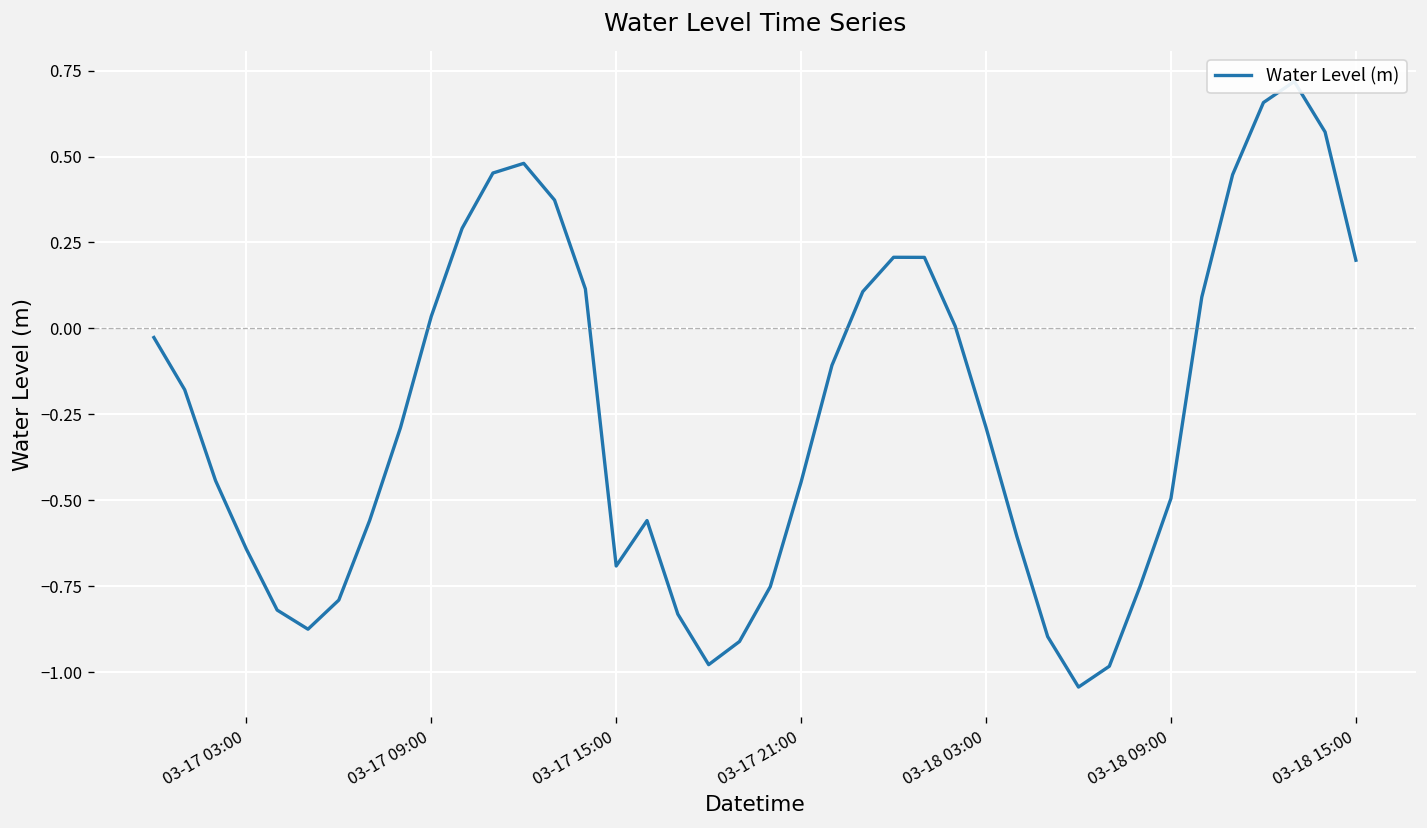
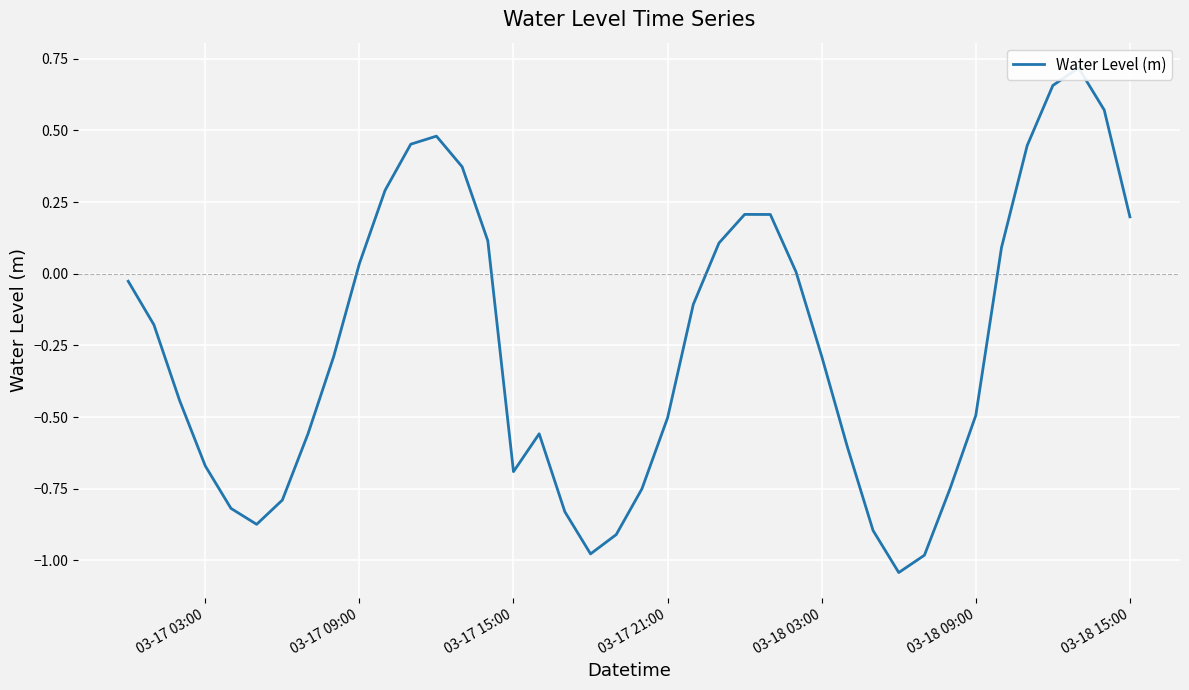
  {
-   "03-17 03:00": -0.64,
+   "03-17 03:00": -0.67,
    "03-17 09:00": 0.04,
    "03-17 15:00": -0.69,
-   "03-17 21:00": -0.45,
+   "03-17 21:00": -0.50,
    "03-18 03:00": -0.29,
    "03-18 09:00": -0.49,
    "03-18 15:00": 0.20
  }
